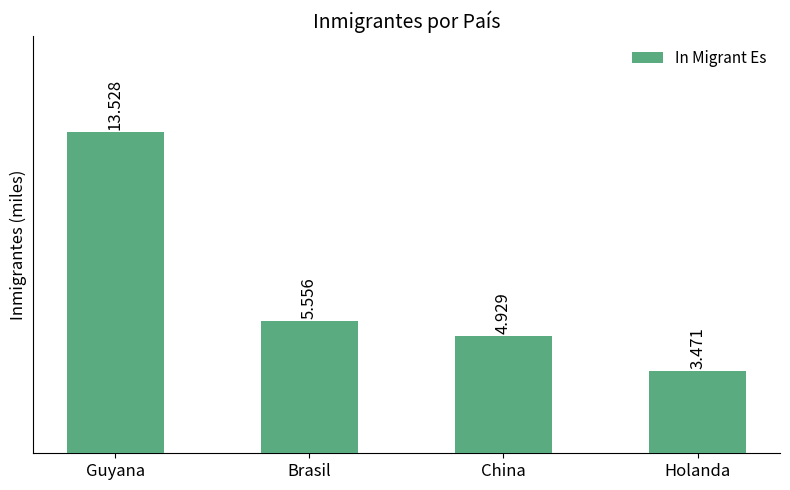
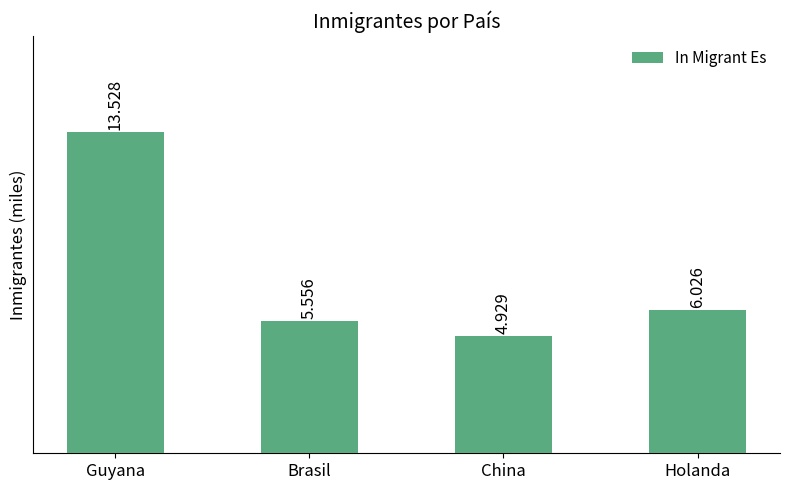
  {
    "Guyana": 13.528,
    "Brasil": 5.556,
    "China": 4.929,
-   "Holanda": 3.471
+   "Holanda": 6.026
  }
